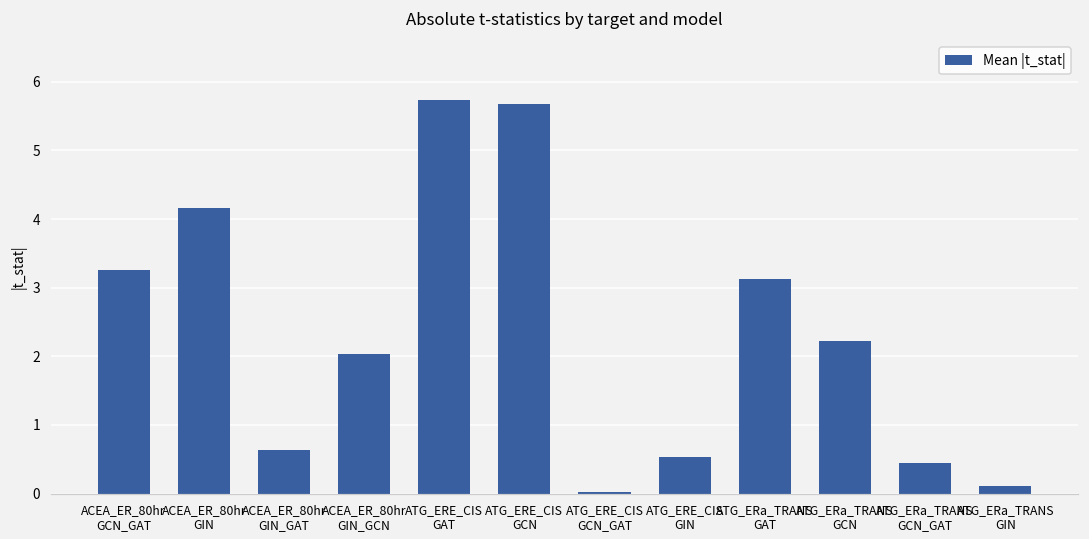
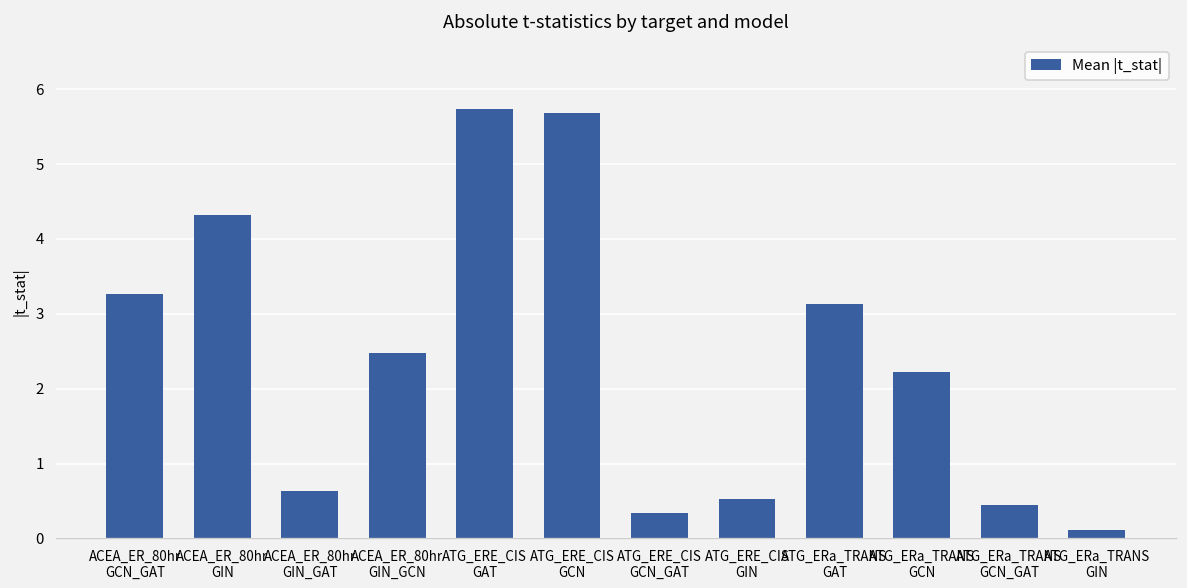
  {
    "ACEA_ER_80hr GCN_GAT": 3.3,
-   "ACEA_ER_80hr GIN": 4.2,
+   "ACEA_ER_80hr GIN": 4.3,
    "ACEA_ER_80hr GIN_GAT": 0.6,
-   "ACEA_ER_80hr GIN_GCN": 2.0,
+   "ACEA_ER_80hr GIN_GCN": 2.5,
    "ATG_ERE_CIS GAT": 5.7,
    "ATG_ERE_CIS GCN": 5.7,
-   "ATG_ERE_CIS GCN_GAT": 0.0,
+   "ATG_ERE_CIS GCN_GAT": 0.3,
    "ATG_ERE_CIS GIN": 0.5
  }
